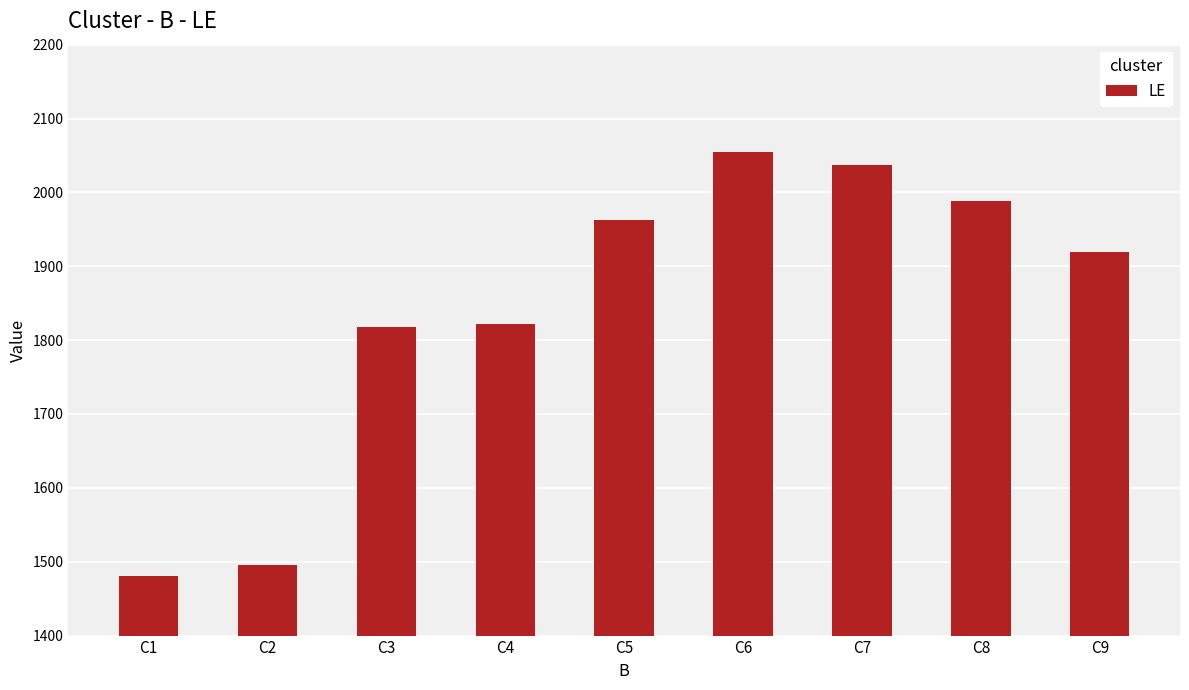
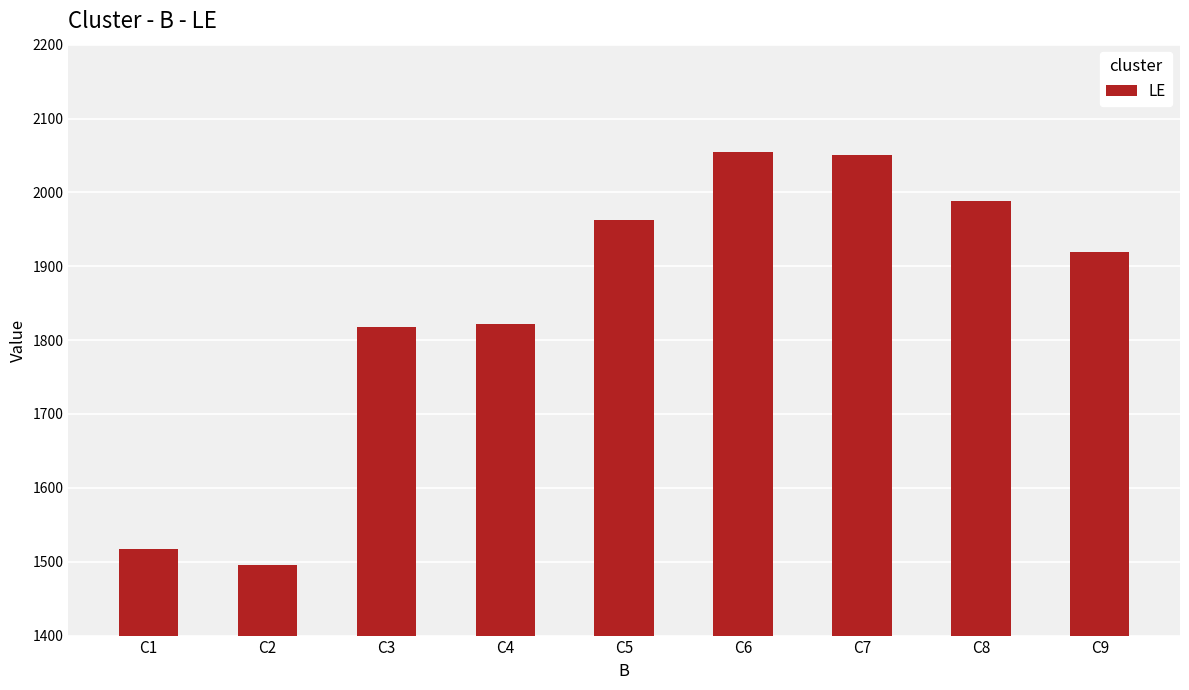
  {
-   "C1": 1480,
+   "C1": 1520,
    "C2": 1500,
    "C3": 1820,
    "C4": 1820,
    "C5": 1960,
    "C6": 2060,
-   "C7": 2040,
+   "C7": 2050,
    "C8": 1990,
    "C9": 1920
  }
